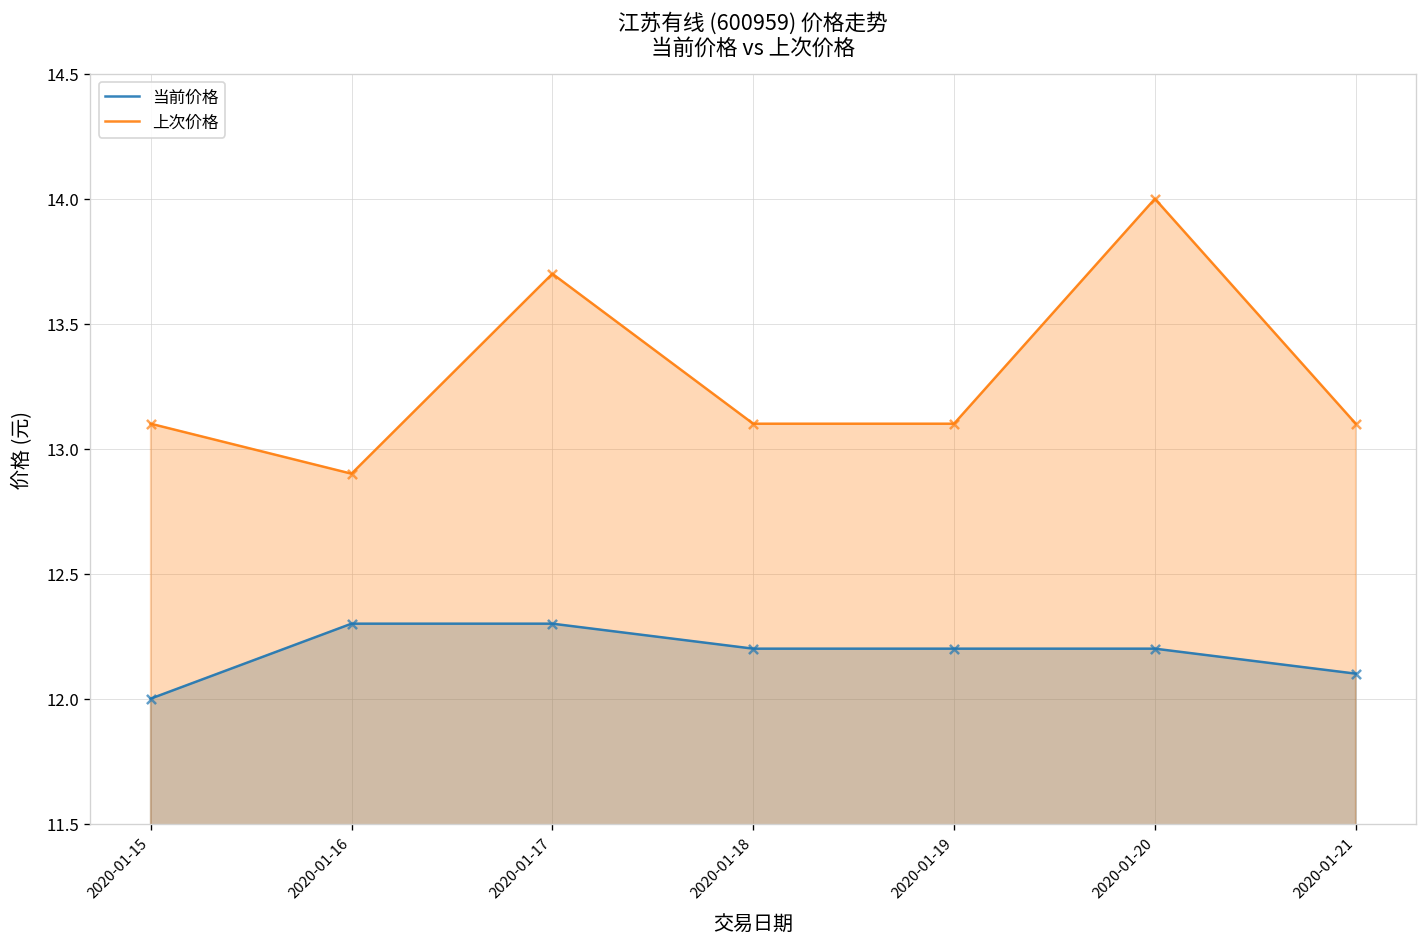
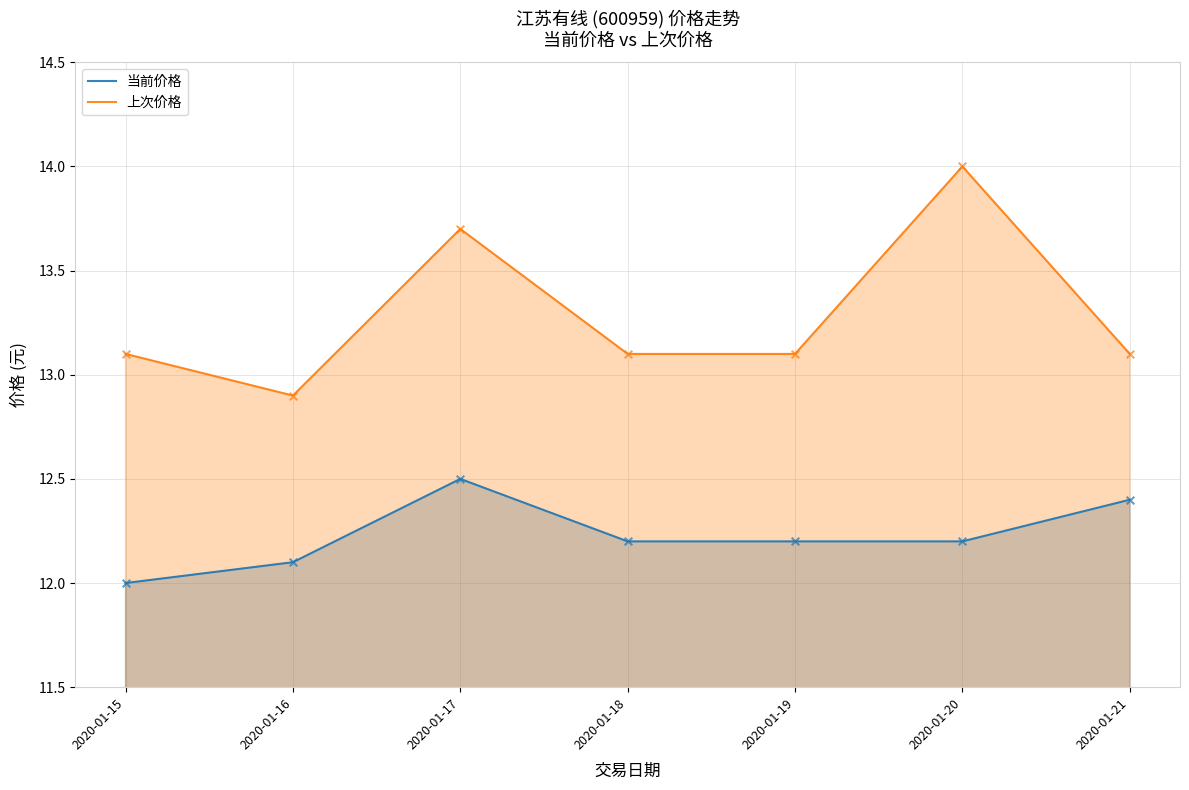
  {
    "当前价格": {
      "2020-01-15": 12.0,
-     "2020-01-16": 12.3,
-     "2020-01-17": 12.3,
+     "2020-01-16": 12.1,
+     "2020-01-17": 12.5,
      "2020-01-18": 12.2,
      "2020-01-19": 12.2,
      "2020-01-20": 12.2,
-     "2020-01-21": 12.1
+     "2020-01-21": 12.4
    },
    "上次价格": {
      "2020-01-15": 13.1,
      "2020-01-16": 12.9,
      "2020-01-17": 13.7,
      "2020-01-18": 13.1,
      "2020-01-19": 13.1,
      "2020-01-20": 14.0,
      "2020-01-21": 13.1
    }
  }
